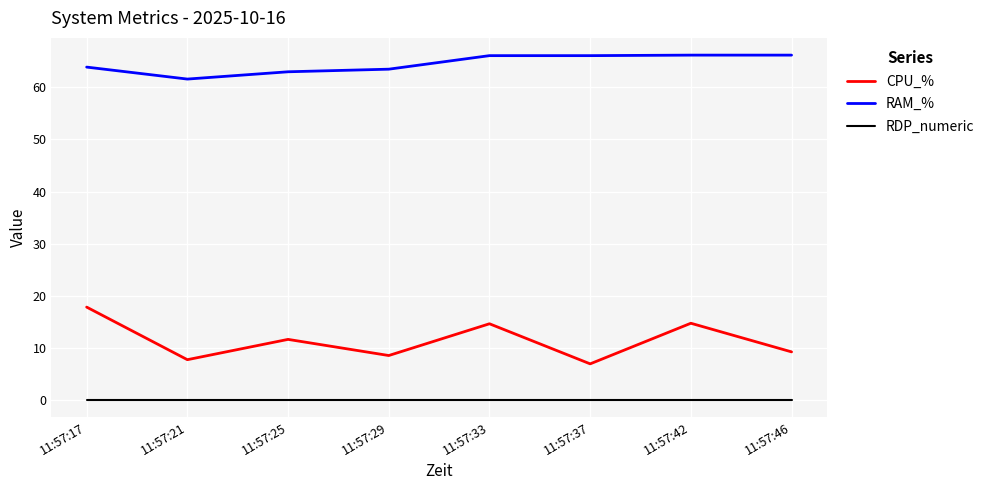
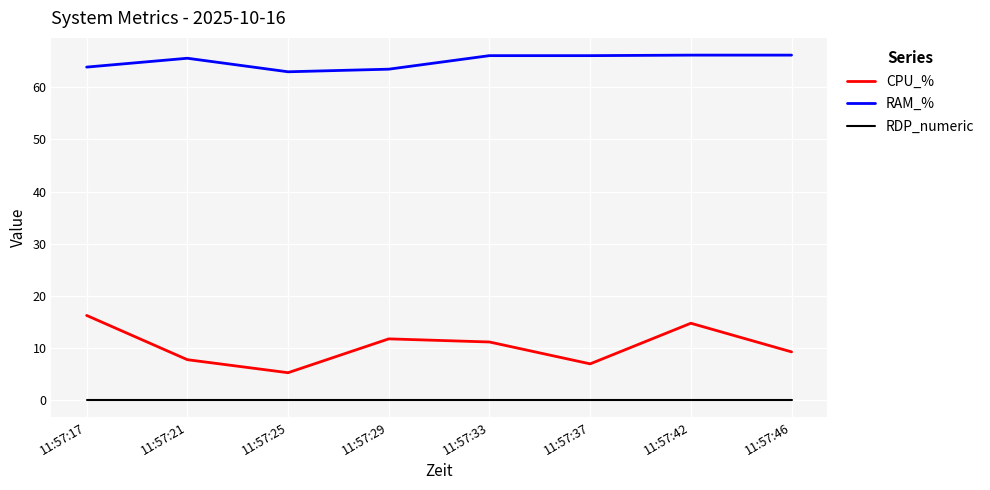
  {
    "CPU_%": {
-     "11:57:17": 18,
+     "11:57:17": 16,
      "11:57:21": 8,
-     "11:57:25": 12,
-     "11:57:29": 9,
-     "11:57:33": 15,
+     "11:57:25": 5,
+     "11:57:29": 12,
+     "11:57:33": 11,
      "11:57:37": 7,
      "11:57:42": 15,
      "11:57:46": 9
    },
    "RAM_%": {
      "11:57:17": 64,
-     "11:57:21": 62,
+     "11:57:21": 66,
      "11:57:25": 63,
      "11:57:29": 64,
      "11:57:33": 66,
      "11:57:37": 66,
      "11:57:42": 66,
      "11:57:46": 66
    },
    "RDP_numeric": {
      "11:57:17": 0,
      "11:57:21": 0,
      "11:57:25": 0,
      "11:57:29": 0,
      "11:57:33": 0,
      "11:57:37": 0,
      "11:57:42": 0,
      "11:57:46": 0
    }
  }
